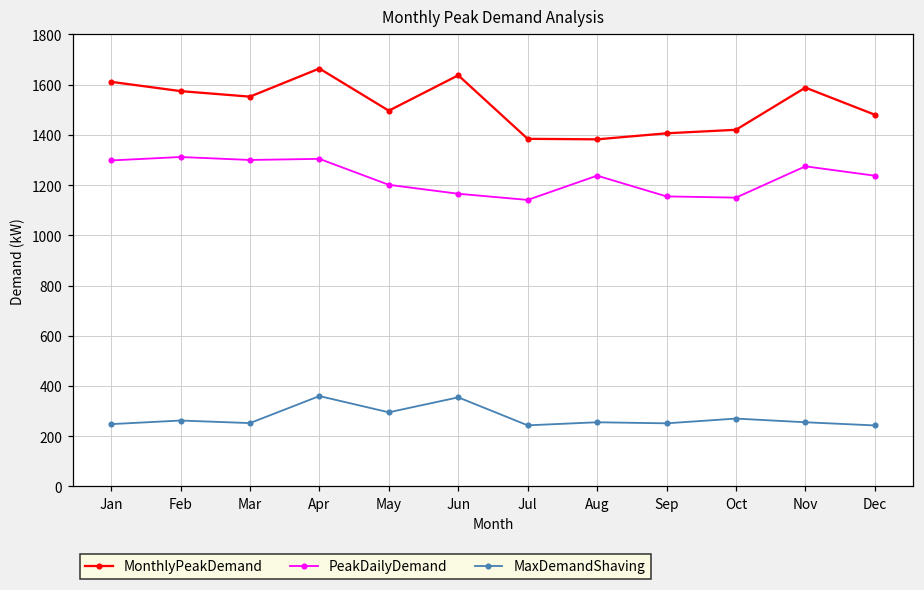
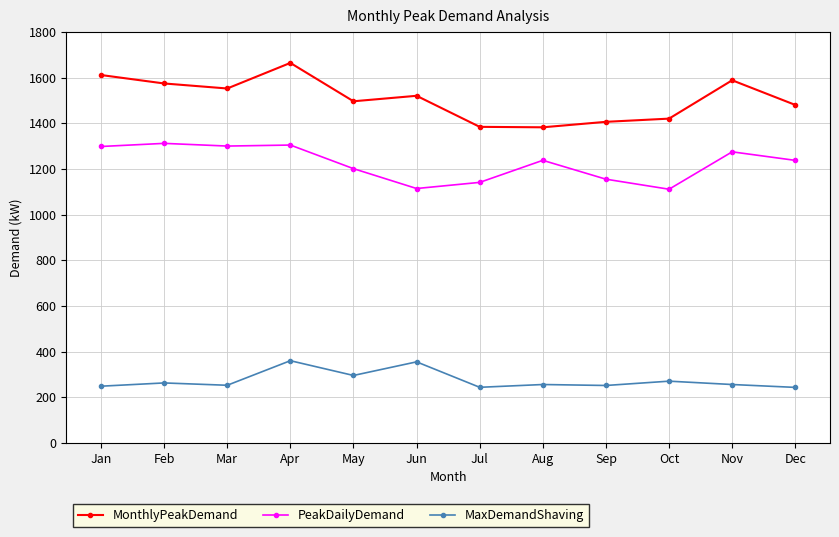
  {
    "MonthlyPeakDemand": {
      "Jan": 1610,
      "Feb": 1570,
      "Mar": 1550,
      "Apr": 1660,
      "May": 1500,
-     "Jun": 1640,
+     "Jun": 1520,
      "Jul": 1380,
      "Aug": 1380,
      "Sep": 1410,
      "Oct": 1420,
      "Nov": 1590,
      "Dec": 1480
    },
    "PeakDailyDemand": {
      "Jan": 1300,
      "Feb": 1310,
      "Mar": 1300,
      "Apr": 1300,
      "May": 1200,
-     "Jun": 1170,
+     "Jun": 1110,
      "Jul": 1140,
      "Aug": 1240,
      "Sep": 1150,
-     "Oct": 1150,
+     "Oct": 1110,
      "Nov": 1270,
      "Dec": 1240
    },
    "MaxDemandShaving": {
      "Jan": 250,
      "Feb": 260,
      "Mar": 250,
      "Apr": 360,
      "May": 300,
      "Jun": 350,
      "Jul": 240,
      "Aug": 260,
      "Sep": 250,
      "Oct": 270,
      "Nov": 260,
      "Dec": 240
    }
  }
